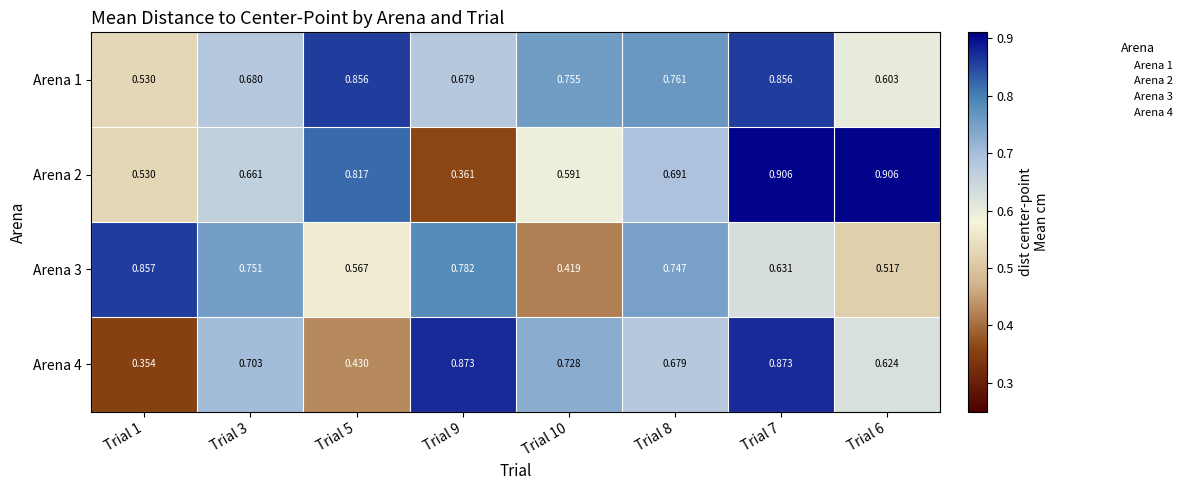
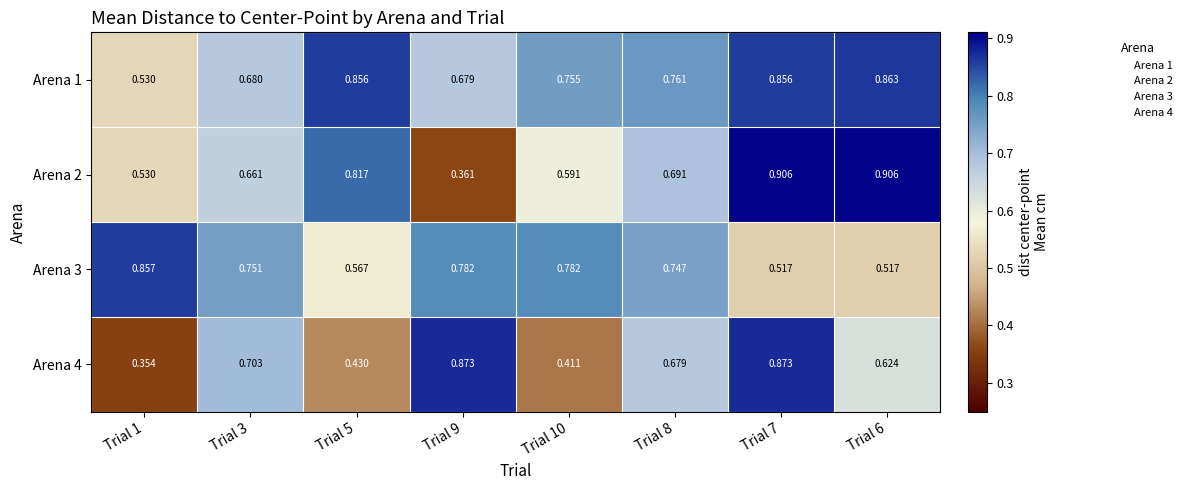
  {
    "Arena 1": {
      "Trial 1": 0.530,
      "Trial 3": 0.680,
      "Trial 5": 0.856,
      "Trial 9": 0.679,
      "Trial 10": 0.755,
      "Trial 8": 0.761,
      "Trial 7": 0.856,
-     "Trial 6": 0.603
+     "Trial 6": 0.863
    },
    "Arena 2": {
      "Trial 1": 0.530,
      "Trial 3": 0.661,
      "Trial 5": 0.817,
      "Trial 9": 0.361,
      "Trial 10": 0.591,
      "Trial 8": 0.691,
      "Trial 7": 0.906,
      "Trial 6": 0.906
    },
    "Arena 3": {
      "Trial 1": 0.857,
      "Trial 3": 0.751,
      "Trial 5": 0.567,
      "Trial 9": 0.782,
-     "Trial 10": 0.419,
+     "Trial 10": 0.782,
      "Trial 8": 0.747,
-     "Trial 7": 0.631,
+     "Trial 7": 0.517,
      "Trial 6": 0.517
    },
    "Arena 4": {
      "Trial 1": 0.354,
      "Trial 3": 0.703,
      "Trial 5": 0.430,
      "Trial 9": 0.873,
-     "Trial 10": 0.728,
+     "Trial 10": 0.411,
      "Trial 8": 0.679,
      "Trial 7": 0.873,
      "Trial 6": 0.624
    }
  }
